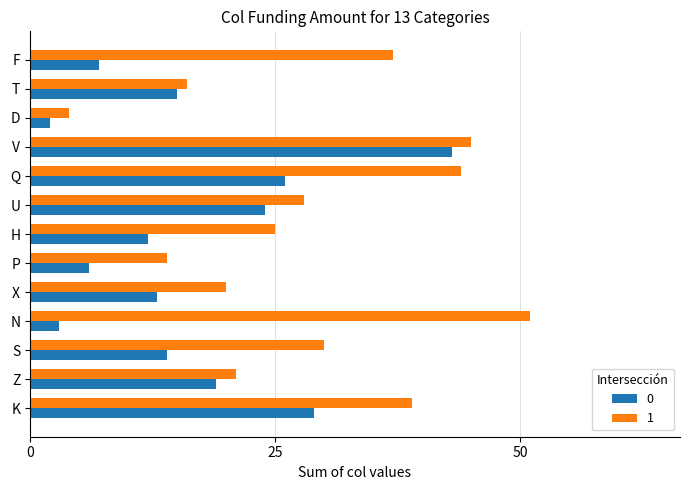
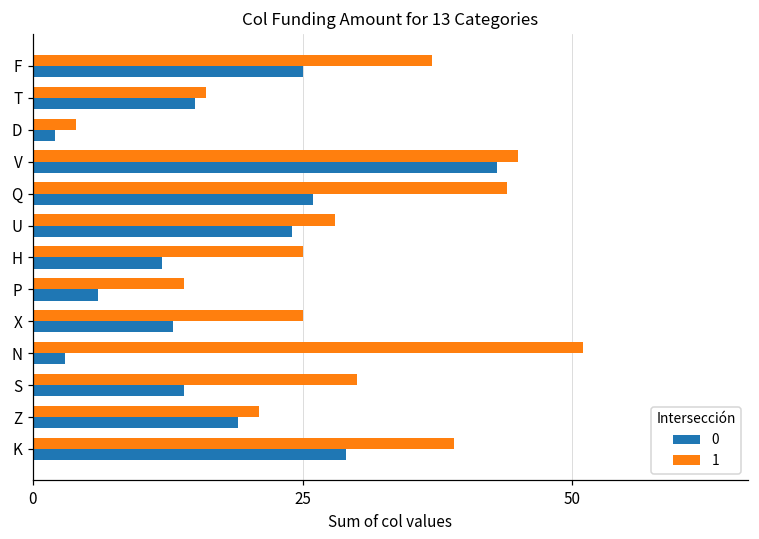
  {
    "0": {
-     "F": 7,
+     "F": 25,
      "T": 15,
      "D": 2,
      "V": 43,
      "Q": 26,
      "U": 24,
      "H": 12,
      "P": 6,
      "X": 13,
      "N": 3,
      "S": 14,
      "Z": 19,
      "K": 29
    },
    "1": {
      "F": 37,
      "T": 16,
      "D": 4,
      "V": 45,
      "Q": 44,
      "U": 28,
      "H": 25,
      "P": 14,
-     "X": 20,
+     "X": 25,
      "N": 51,
      "S": 30,
      "Z": 21,
      "K": 39
    }
  }
